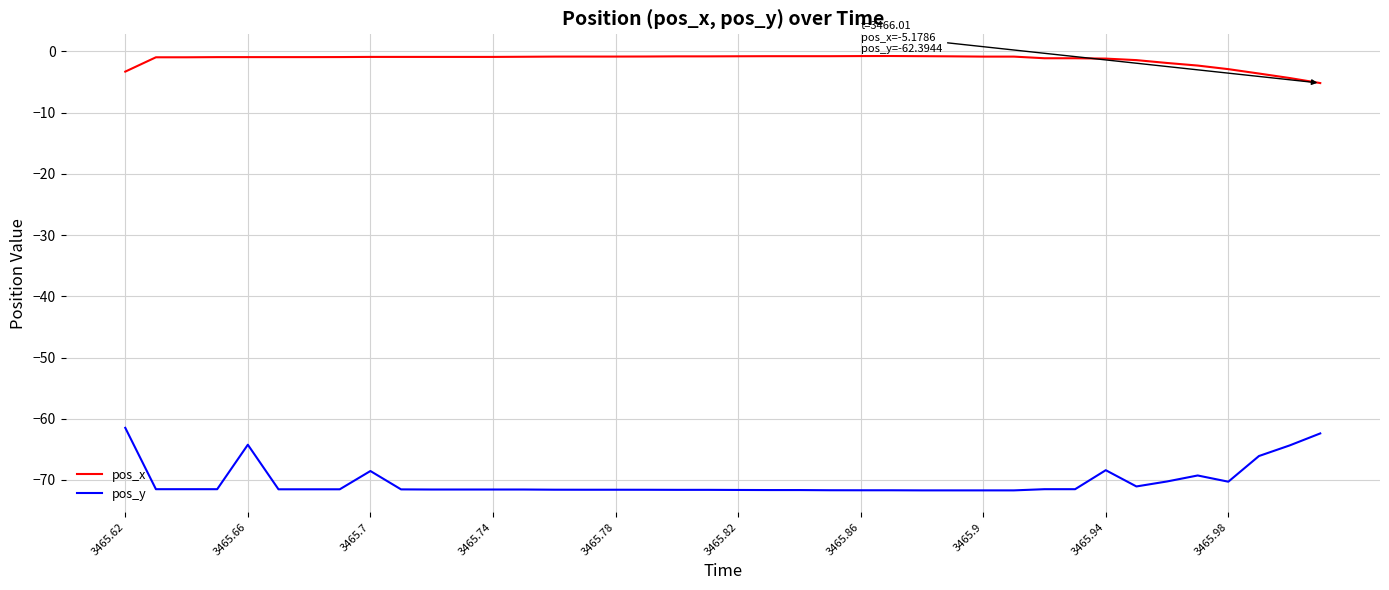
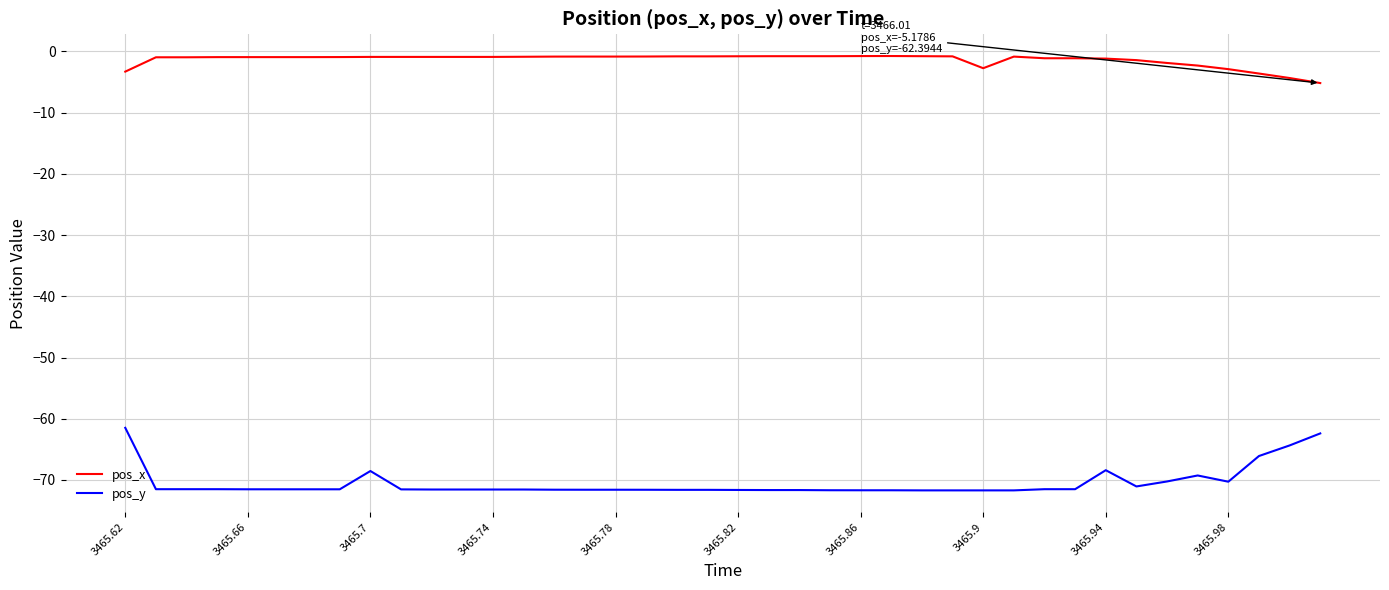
  {
    "pos_x": {
      "3465.62": -3,
      "3465.66": -1,
      "3465.7": -1,
      "3465.74": -1,
      "3465.78": -1,
      "3465.82": -1,
-     "3465.9": -1
+     "3465.9": -3
    },
    "pos_y": {
      "3465.62": -61,
-     "3465.66": -64,
+     "3465.66": -72,
      "3465.7": -69,
      "3465.74": -72,
      "3465.78": -72,
      "3465.82": -72,
      "3465.86": -72,
      "3465.9": -72,
      "3465.94": -68,
      "3465.98": -70
    }
  }
